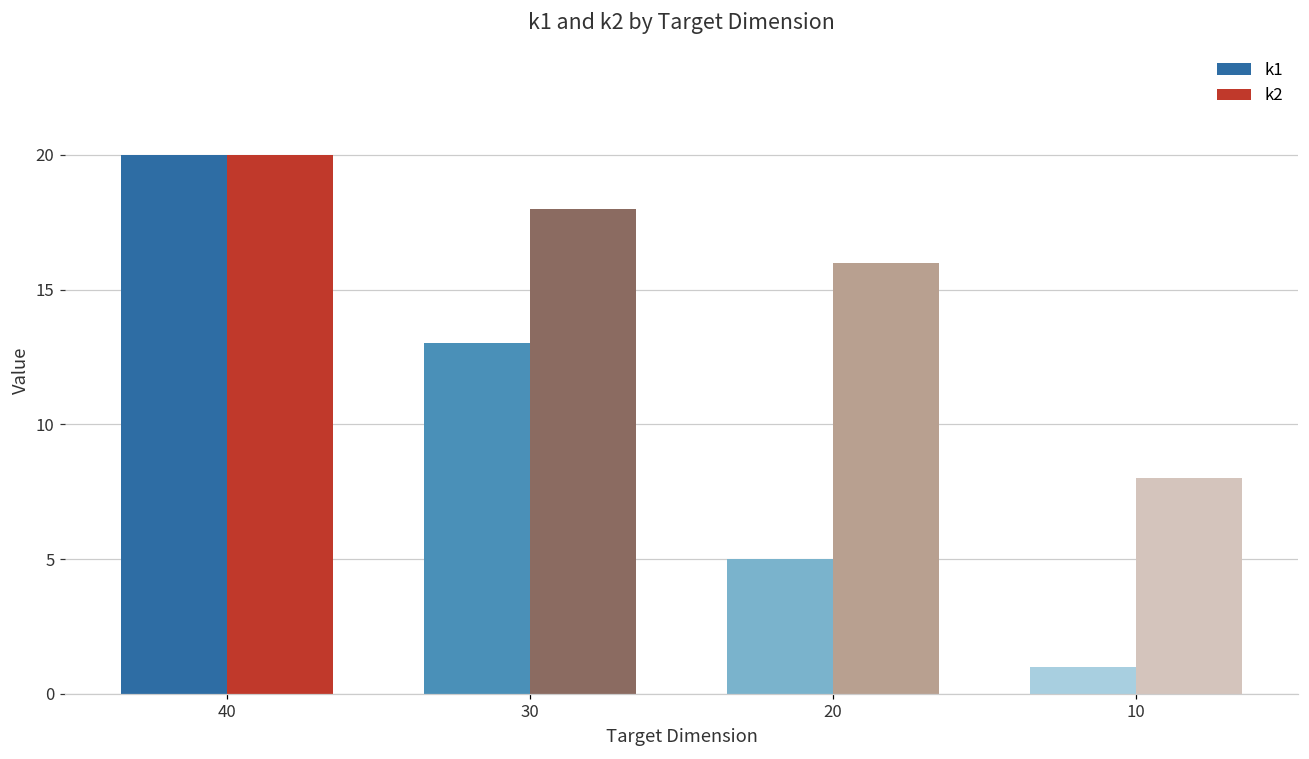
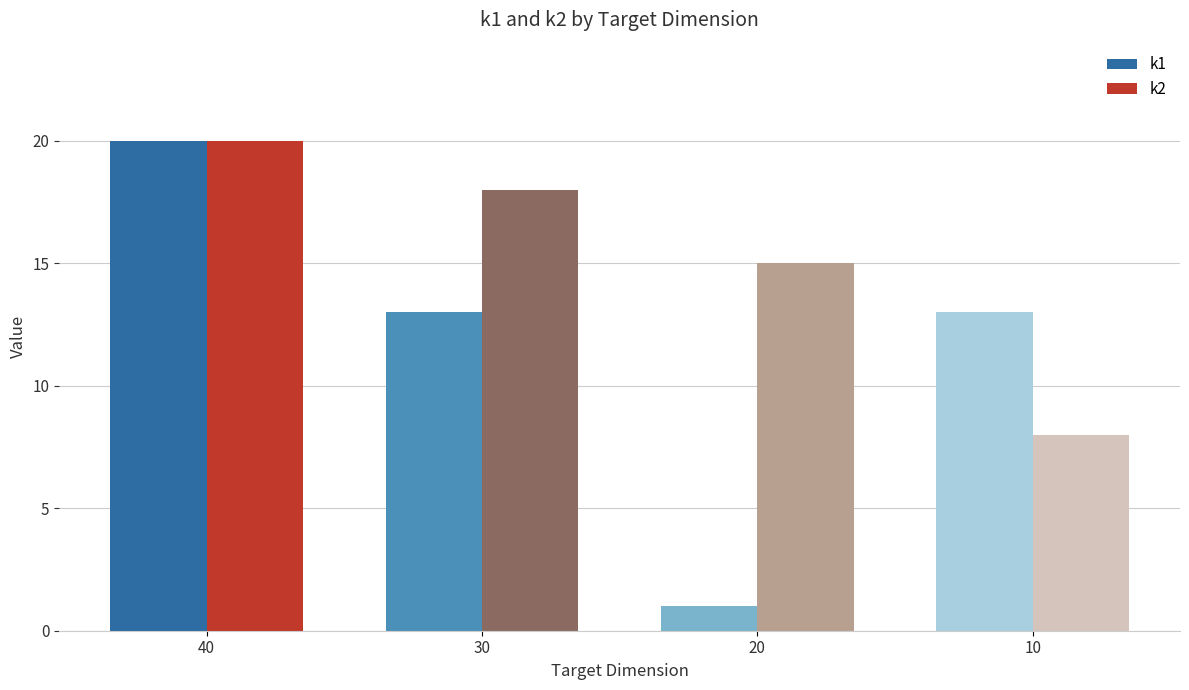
  {
    "k1": {
      "40": 20,
      "30": 13,
-     "20": 5,
-     "10": 1
+     "20": 1,
+     "10": 13
    },
    "k2": {
      "40": 20,
      "30": 18,
-     "20": 16,
+     "20": 15,
      "10": 8
    }
  }
